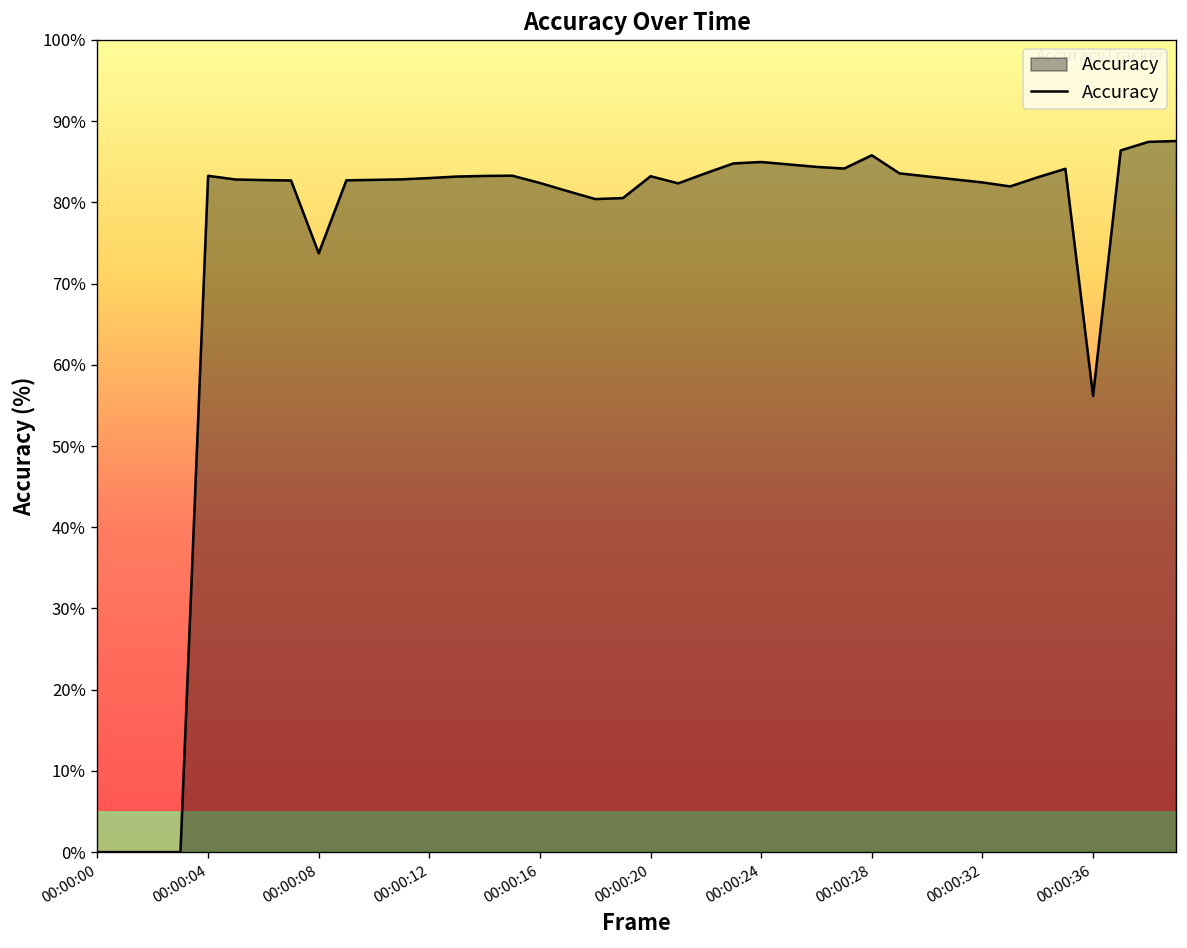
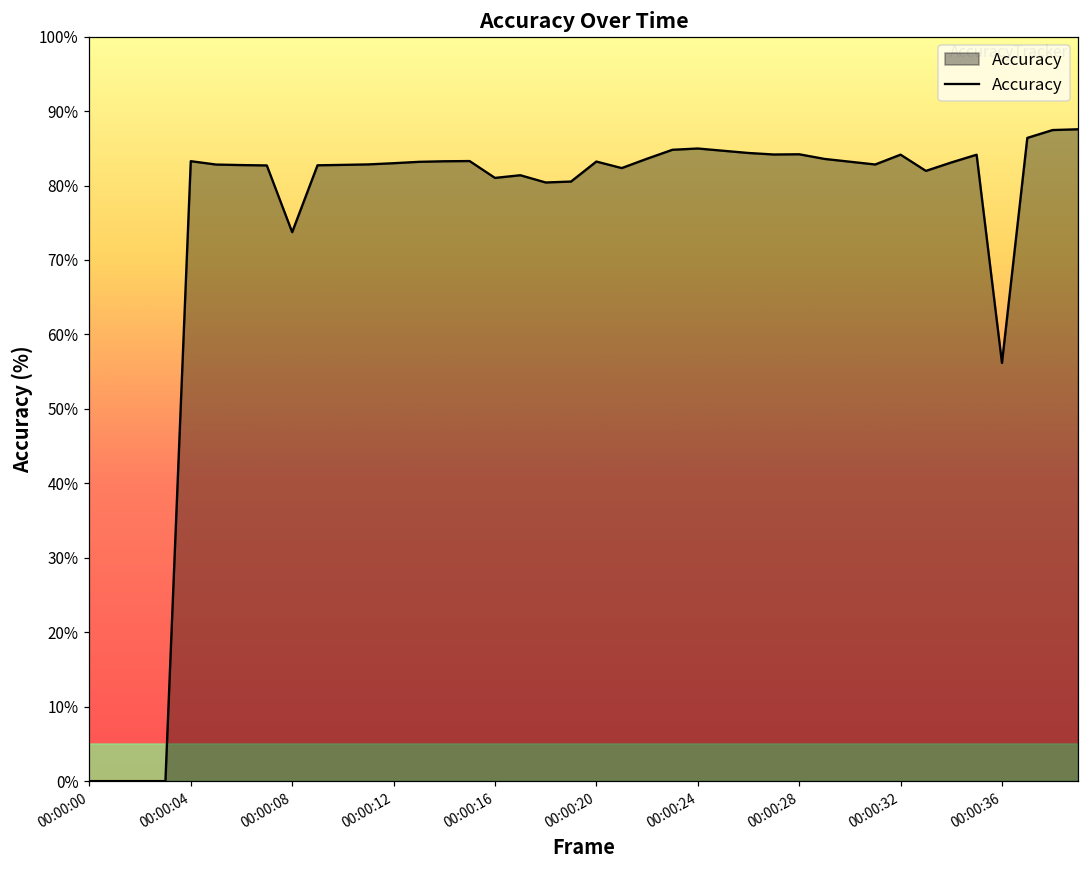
  {
    "00:00:04": "83%",
    "00:00:08": "74%",
    "00:00:12": "83%",
-   "00:00:16": "82%",
+   "00:00:16": "81%",
    "00:00:20": "83%",
    "00:00:24": "85%",
-   "00:00:28": "86%",
-   "00:00:32": "82%",
+   "00:00:28": "84%",
+   "00:00:32": "84%",
    "00:00:36": "56%"
  }
